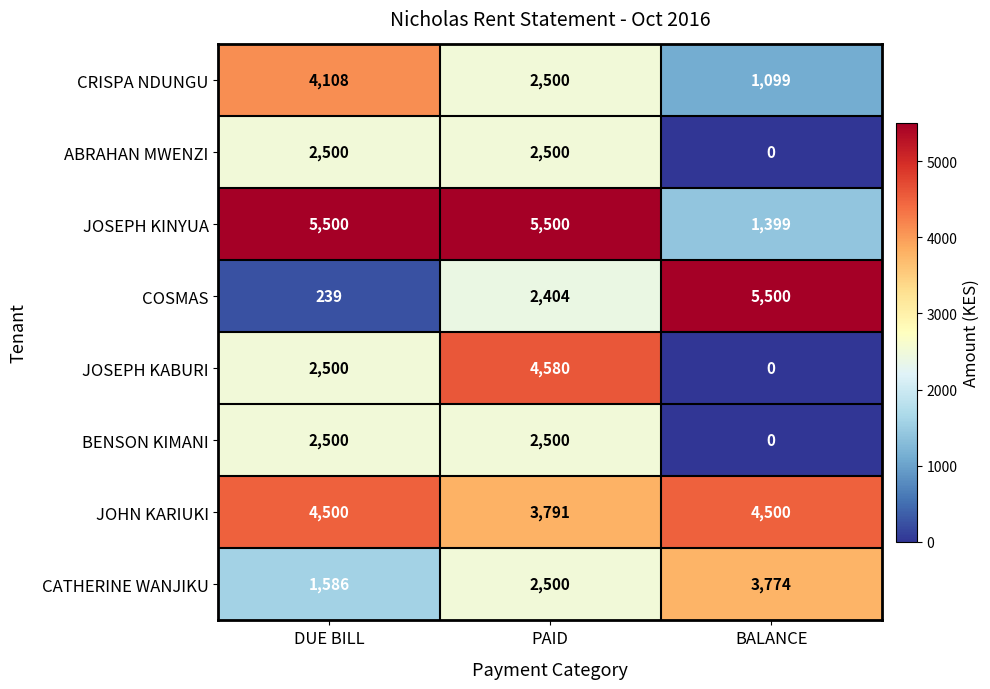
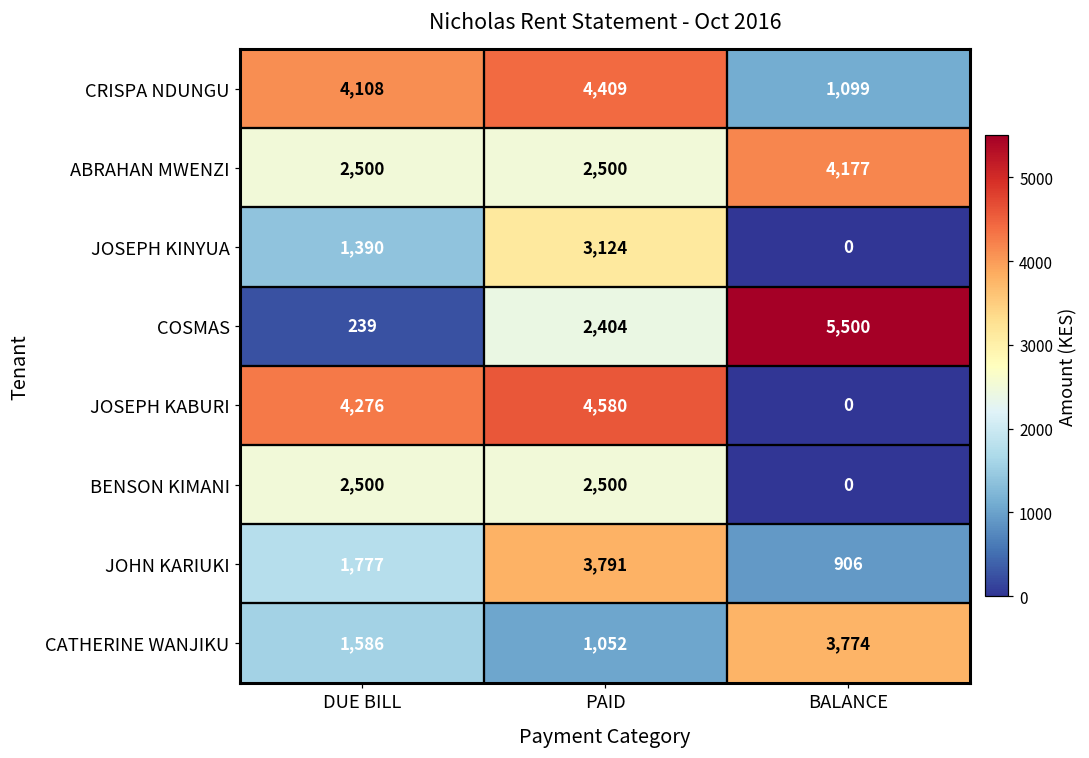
  {
    "CRISPA NDUNGU": {
      "DUE BILL": "4,108",
-     "PAID": "2,500",
+     "PAID": "4,409",
      "BALANCE": "1,099"
    },
    "ABRAHAN MWENZI": {
      "DUE BILL": "2,500",
      "PAID": "2,500",
-     "BALANCE": "0"
+     "BALANCE": "4,177"
    },
    "JOSEPH KINYUA": {
-     "DUE BILL": "5,500",
-     "PAID": "5,500",
-     "BALANCE": "1,399"
+     "DUE BILL": "1,390",
+     "PAID": "3,124",
+     "BALANCE": "0"
    },
    "COSMAS": {
      "DUE BILL": "239",
      "PAID": "2,404",
      "BALANCE": "5,500"
    },
    "JOSEPH KABURI": {
-     "DUE BILL": "2,500",
+     "DUE BILL": "4,276",
      "PAID": "4,580",
      "BALANCE": "0"
    },
    "BENSON KIMANI": {
      "DUE BILL": "2,500",
      "PAID": "2,500",
      "BALANCE": "0"
    },
    "JOHN KARIUKI": {
-     "DUE BILL": "4,500",
+     "DUE BILL": "1,777",
      "PAID": "3,791",
-     "BALANCE": "4,500"
+     "BALANCE": "906"
    },
    "CATHERINE WANJIKU": {
      "DUE BILL": "1,586",
-     "PAID": "2,500",
+     "PAID": "1,052",
      "BALANCE": "3,774"
    }
  }
